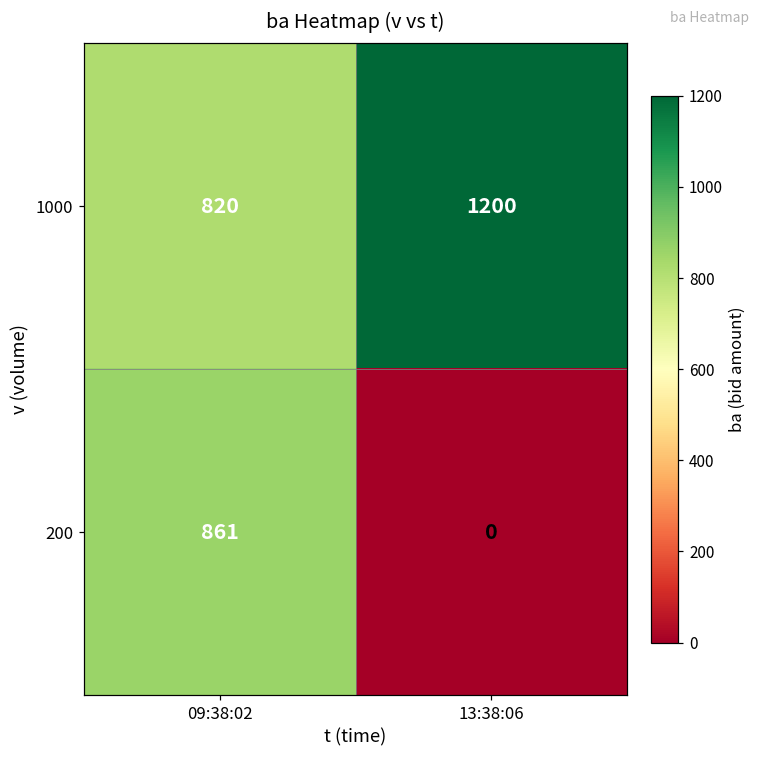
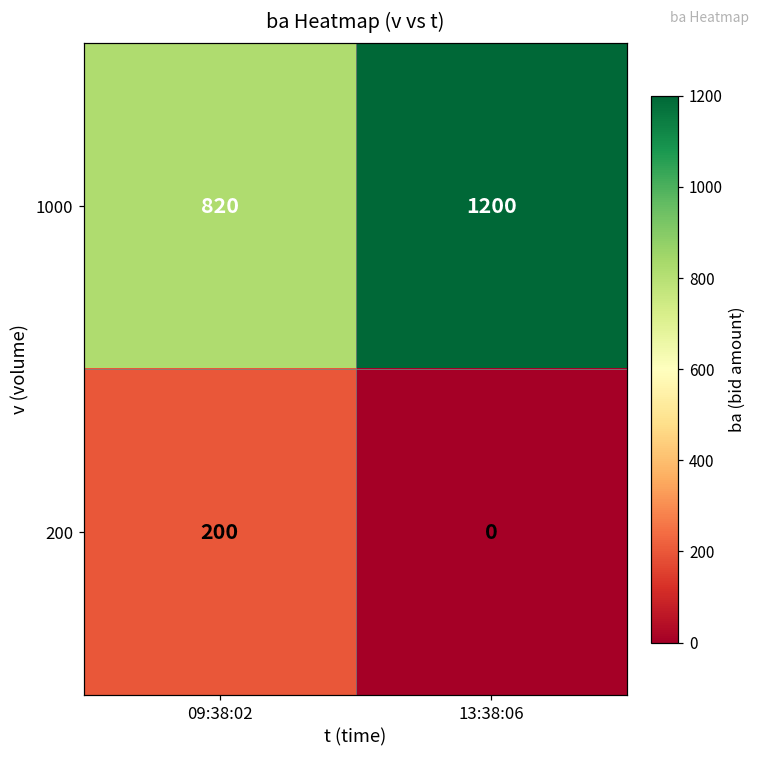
  {
    "1000": {
      "09:38:02": 820,
      "13:38:06": 1200
    },
    "200": {
-     "09:38:02": 861,
+     "09:38:02": 200,
      "13:38:06": 0
    }
  }
